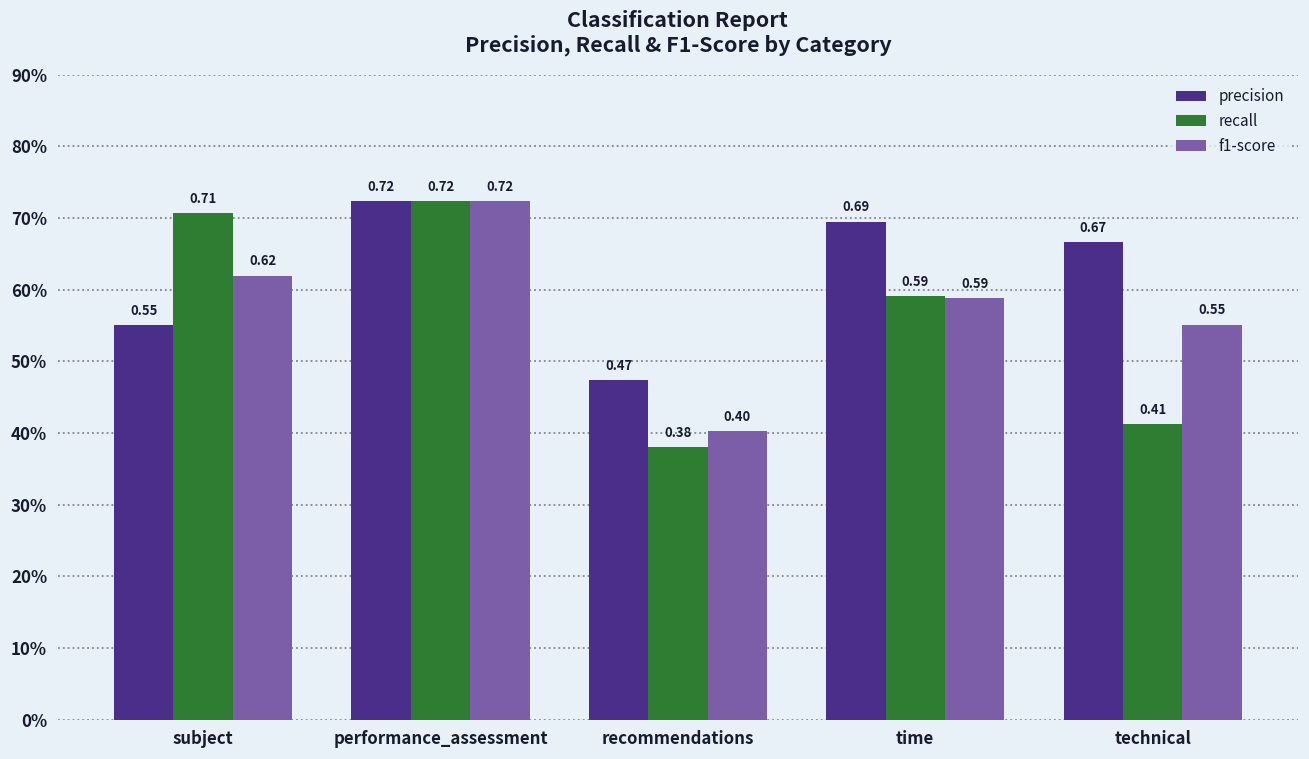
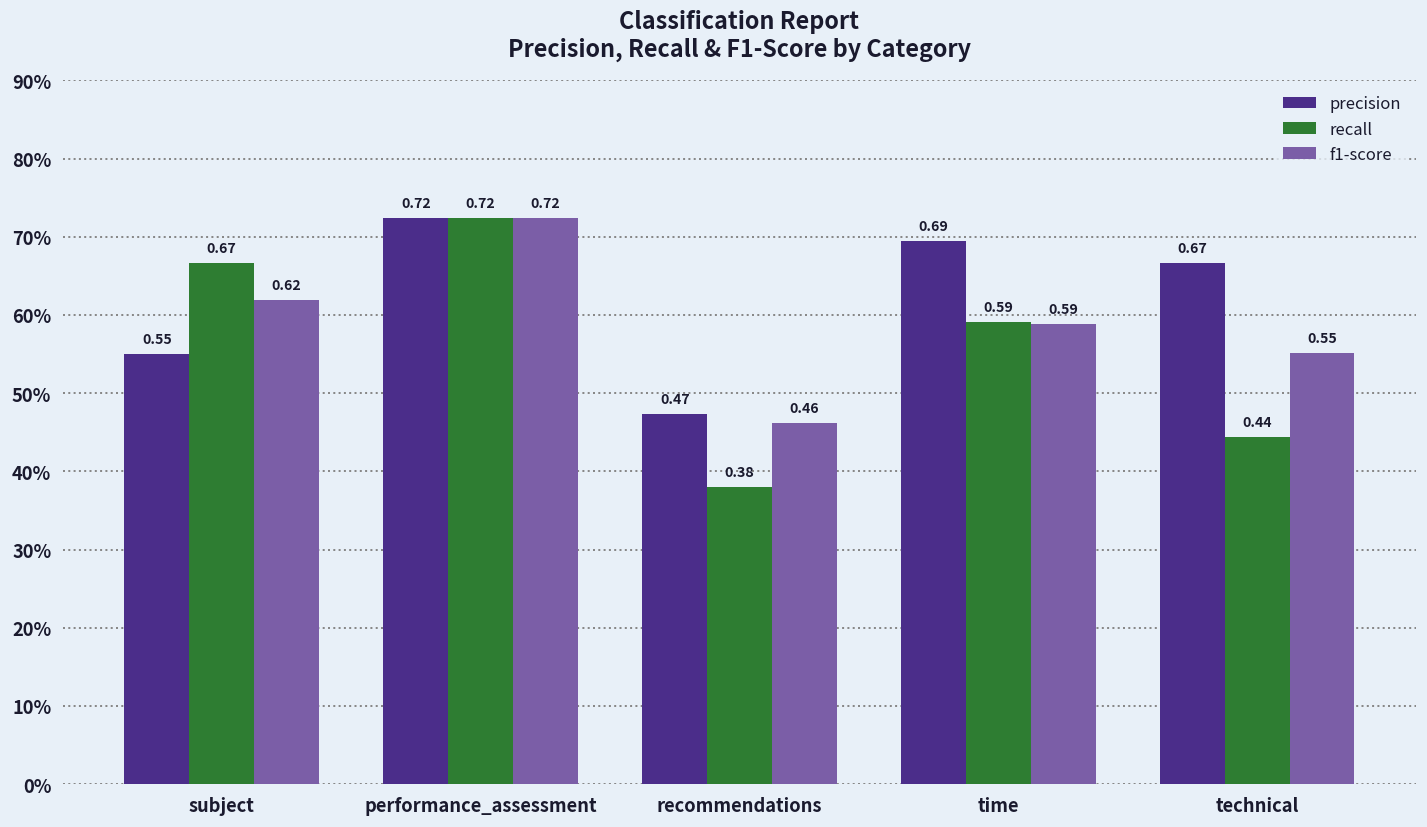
  {
    "precision": {
      "subject": 0.55,
      "performance_assessment": 0.72,
      "recommendations": 0.47,
      "time": 0.69,
      "technical": 0.67
    },
    "recall": {
-     "subject": 0.71,
+     "subject": 0.67,
      "performance_assessment": 0.72,
      "recommendations": 0.38,
      "time": 0.59,
-     "technical": 0.41
+     "technical": 0.44
    },
    "f1-score": {
      "subject": 0.62,
      "performance_assessment": 0.72,
-     "recommendations": 0.40,
+     "recommendations": 0.46,
      "time": 0.59,
      "technical": 0.55
    }
  }
